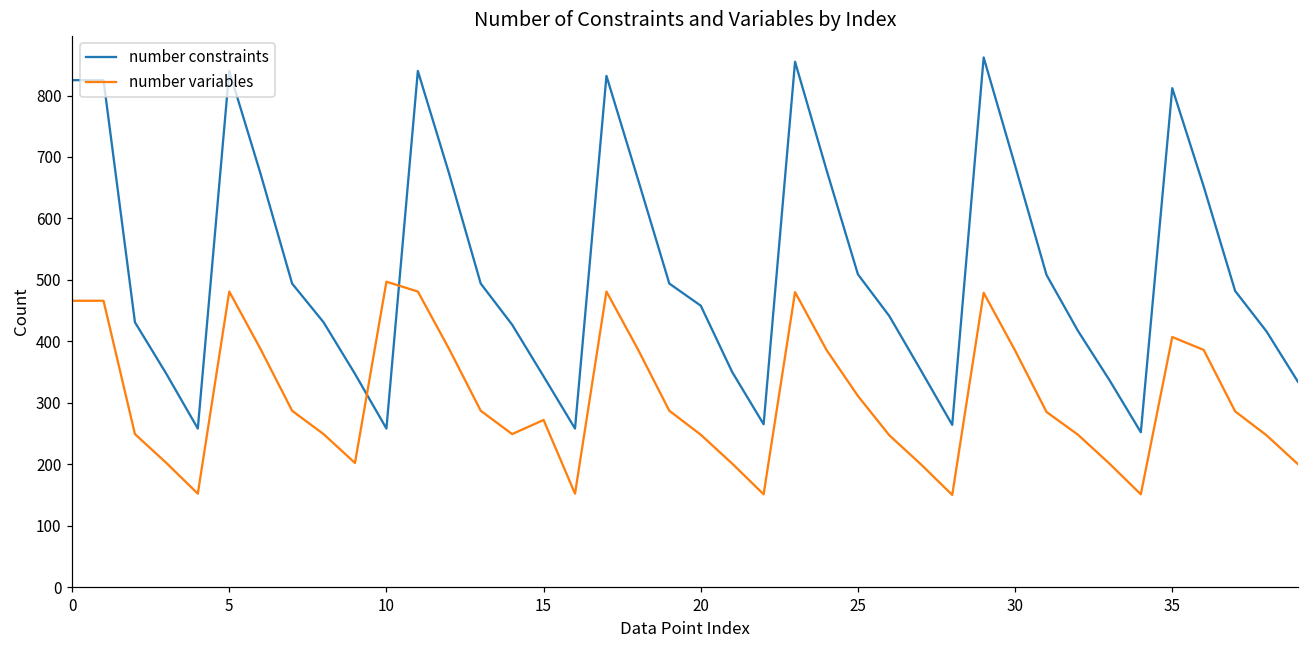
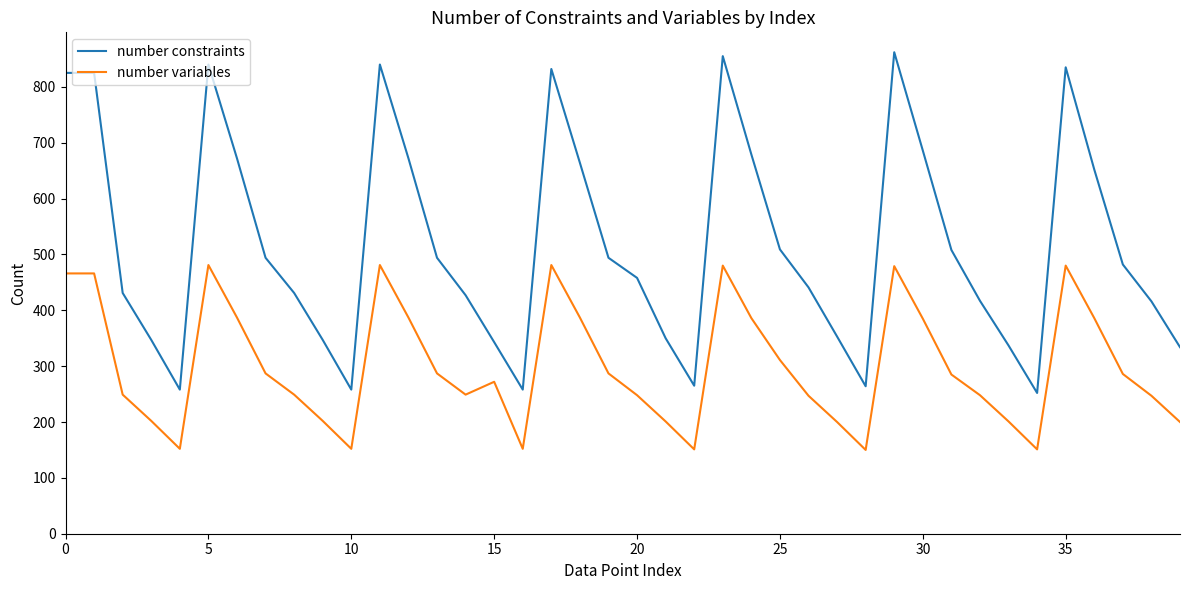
  {
    "number constraints": {
      "0": 830,
      "10": 260,
      "15": 340,
      "20": 460,
      "25": 510,
      "30": 690,
-     "35": 810
+     "35": 840
    },
    "number variables": {
      "0": 470,
      "5": 480,
-     "10": 500,
+     "10": 150,
      "15": 270,
      "20": 250,
      "25": 310,
      "30": 390,
-     "35": 410
+     "35": 480
    }
  }
